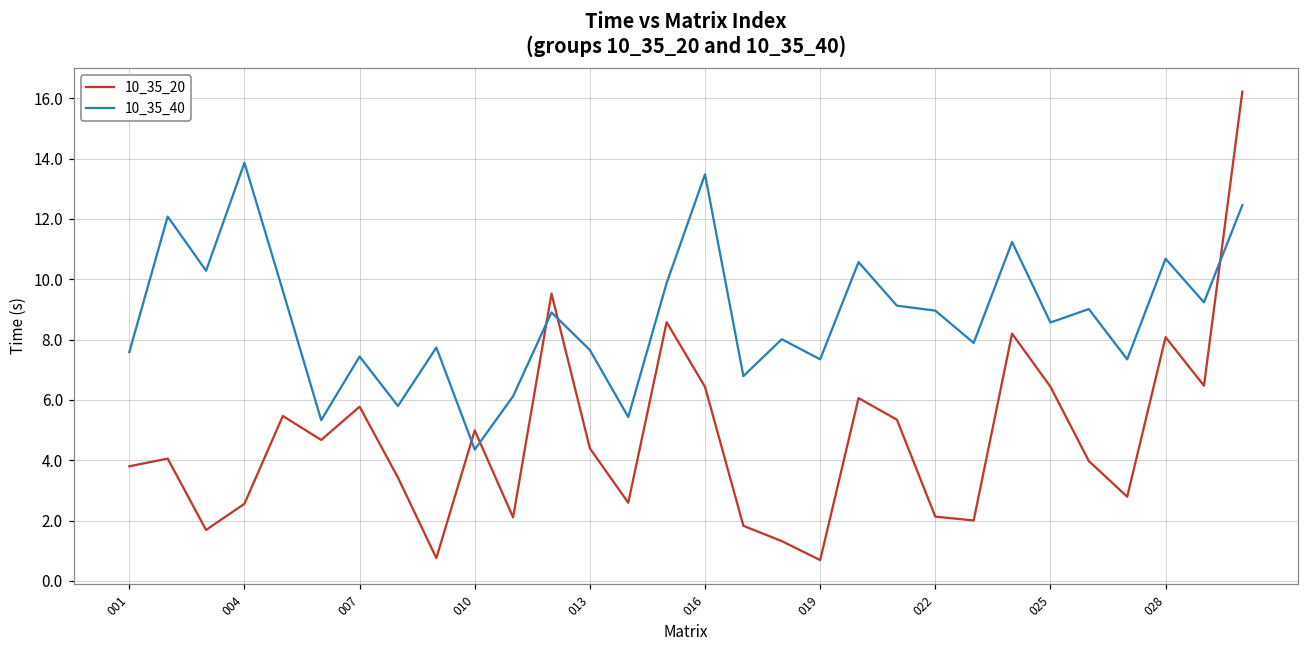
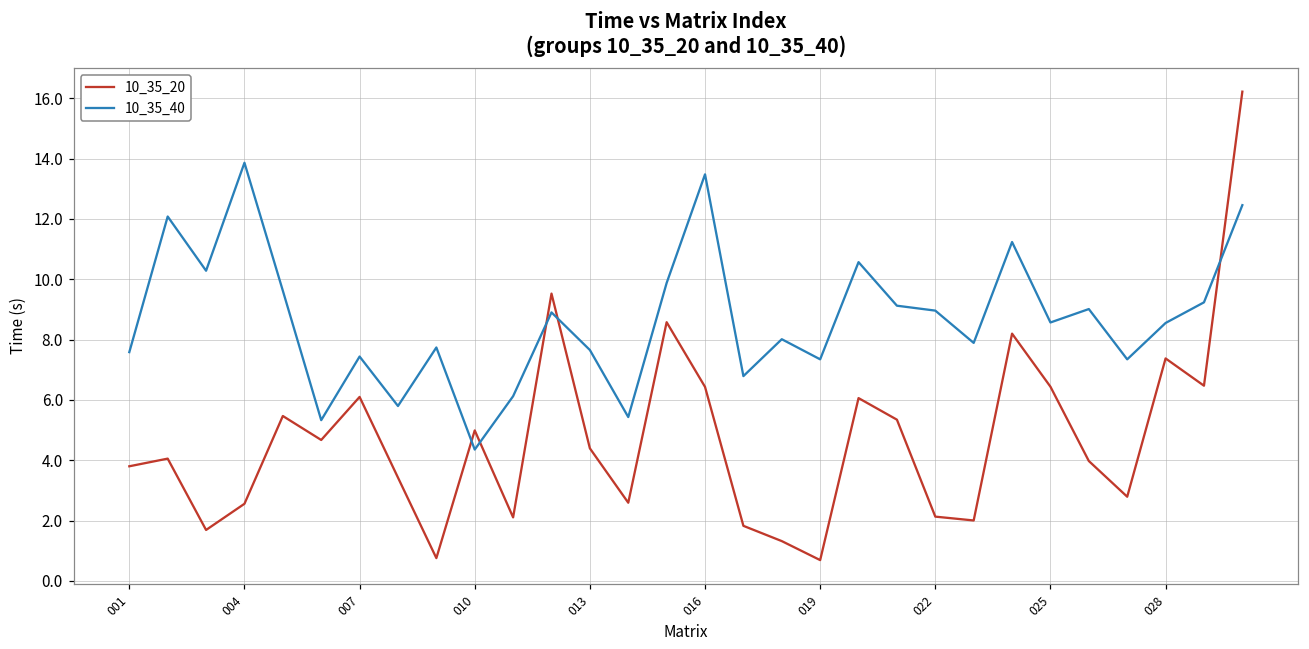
  {
    "10_35_20": {
      "001": 3.8,
      "004": 2.6,
-     "007": 5.8,
+     "007": 6.1,
      "010": 5.0,
      "013": 4.4,
      "016": 6.4,
      "019": 0.7,
      "022": 2.1,
      "025": 6.4,
-     "028": 8.1
+     "028": 7.4
    },
    "10_35_40": {
      "001": 7.6,
      "004": 13.9,
      "007": 7.4,
      "010": 4.4,
      "013": 7.7,
      "016": 13.5,
      "019": 7.3,
      "022": 9.0,
      "025": 8.6,
-     "028": 10.7
+     "028": 8.6
    }
  }
